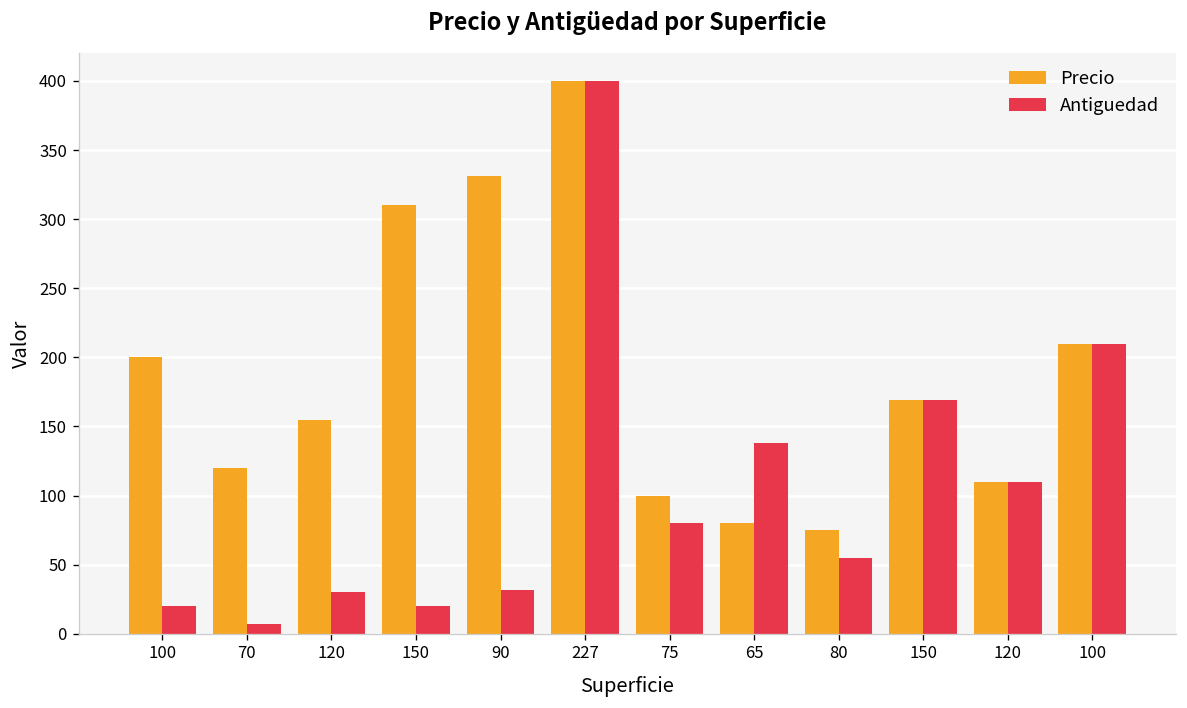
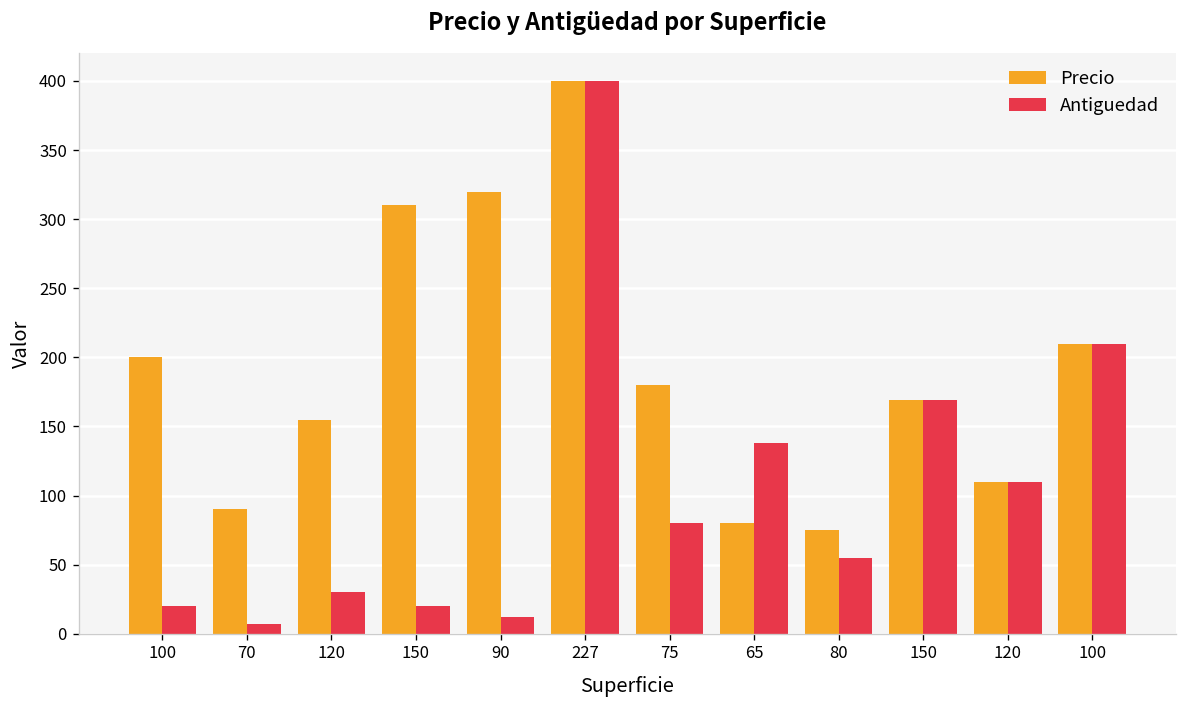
  {
    "Precio": {
-     "70": 120,
-     "90": 331,
+     "70": 90,
+     "90": 320,
      "227": 400,
-     "75": 100,
+     "75": 180,
      "65": 80,
      "80": 75
    },
    "Antiguedad": {
      "70": 7,
-     "90": 32,
+     "90": 12,
      "227": 400,
      "75": 80,
      "65": 138,
      "80": 55
    }
  }
